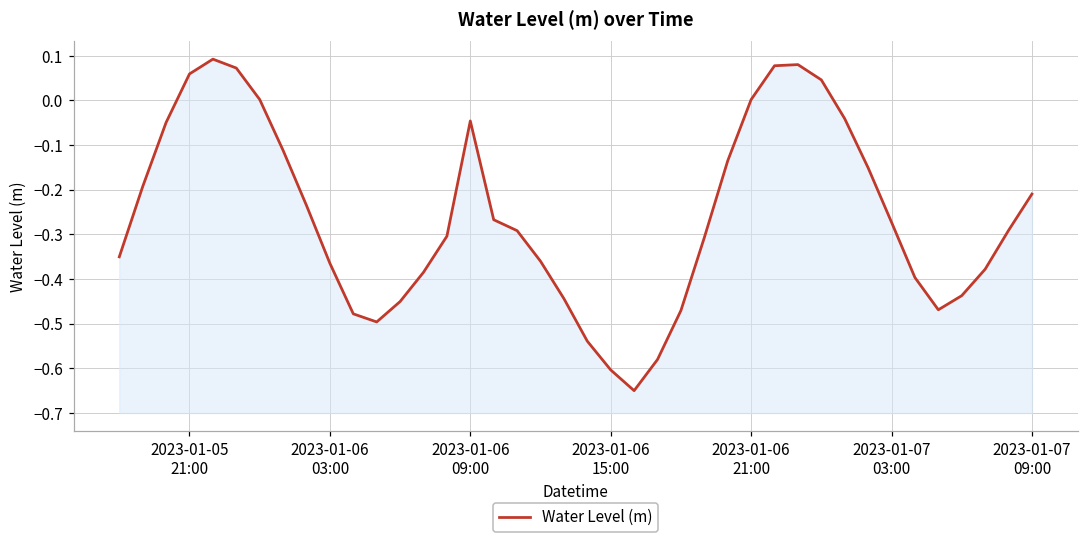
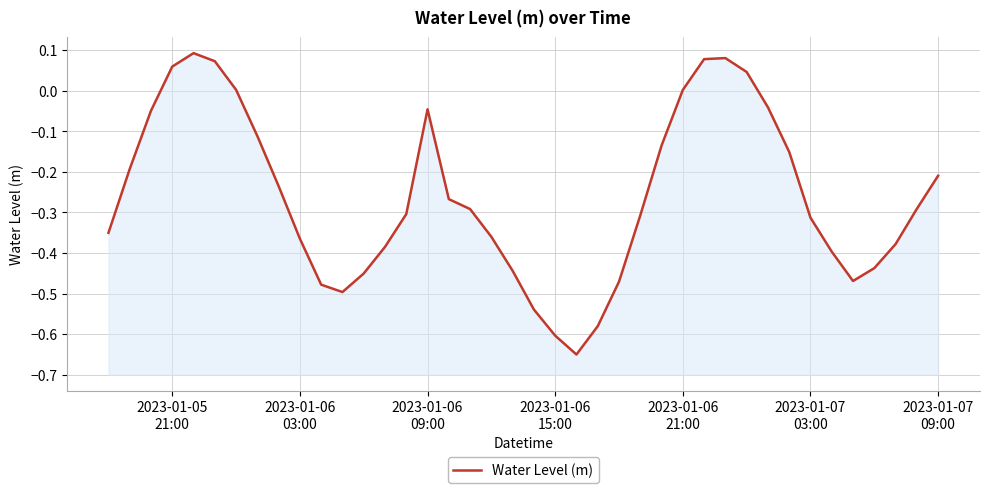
  {
    "2023-01-05 21:00": 0.06,
    "2023-01-06 03:00": -0.36,
    "2023-01-06 09:00": -0.05,
    "2023-01-06 15:00": -0.60,
    "2023-01-06 21:00": 0.00,
-   "2023-01-07 03:00": -0.27,
+   "2023-01-07 03:00": -0.31,
    "2023-01-07 09:00": -0.21
  }
